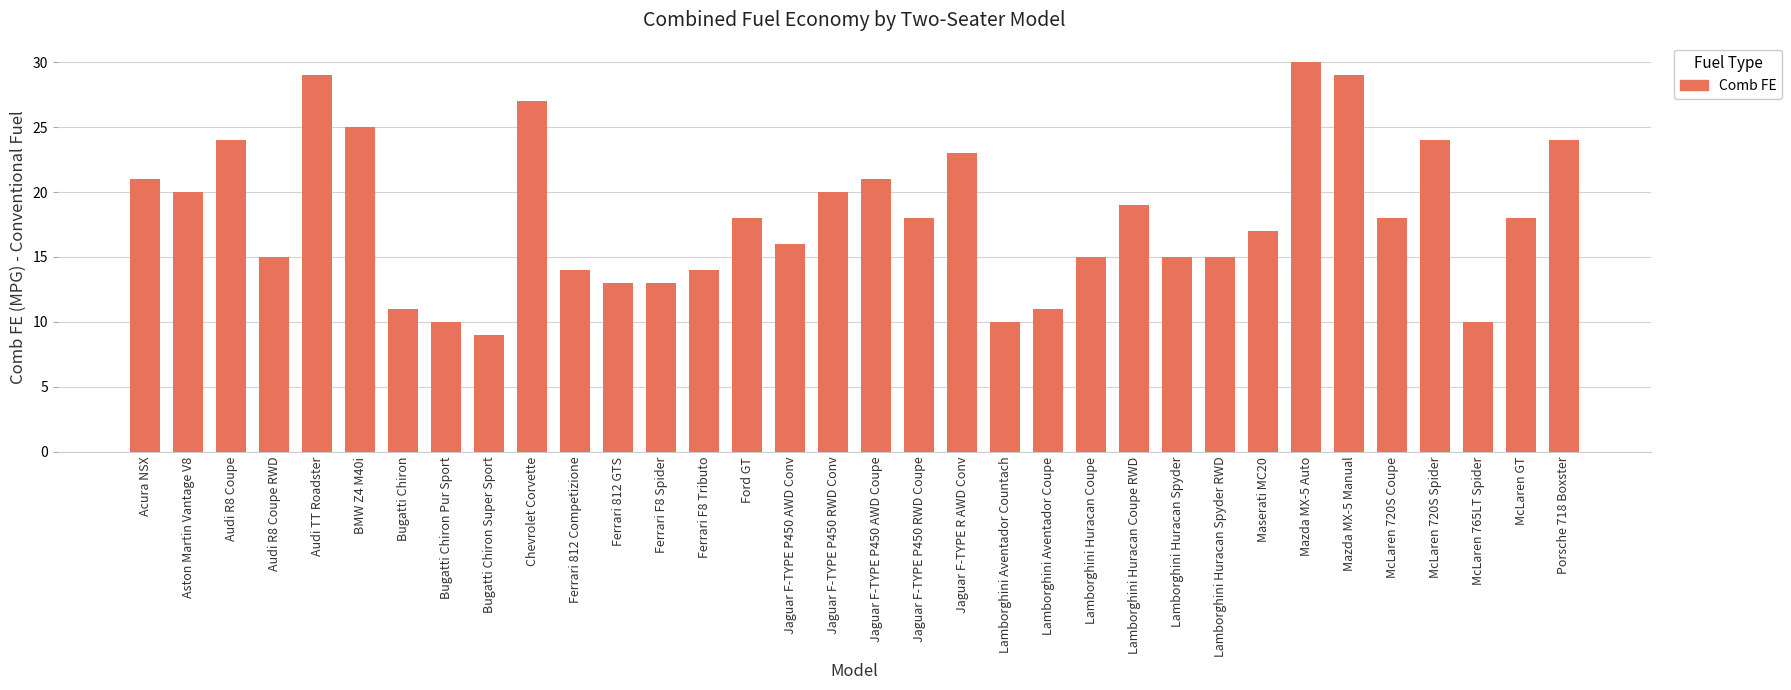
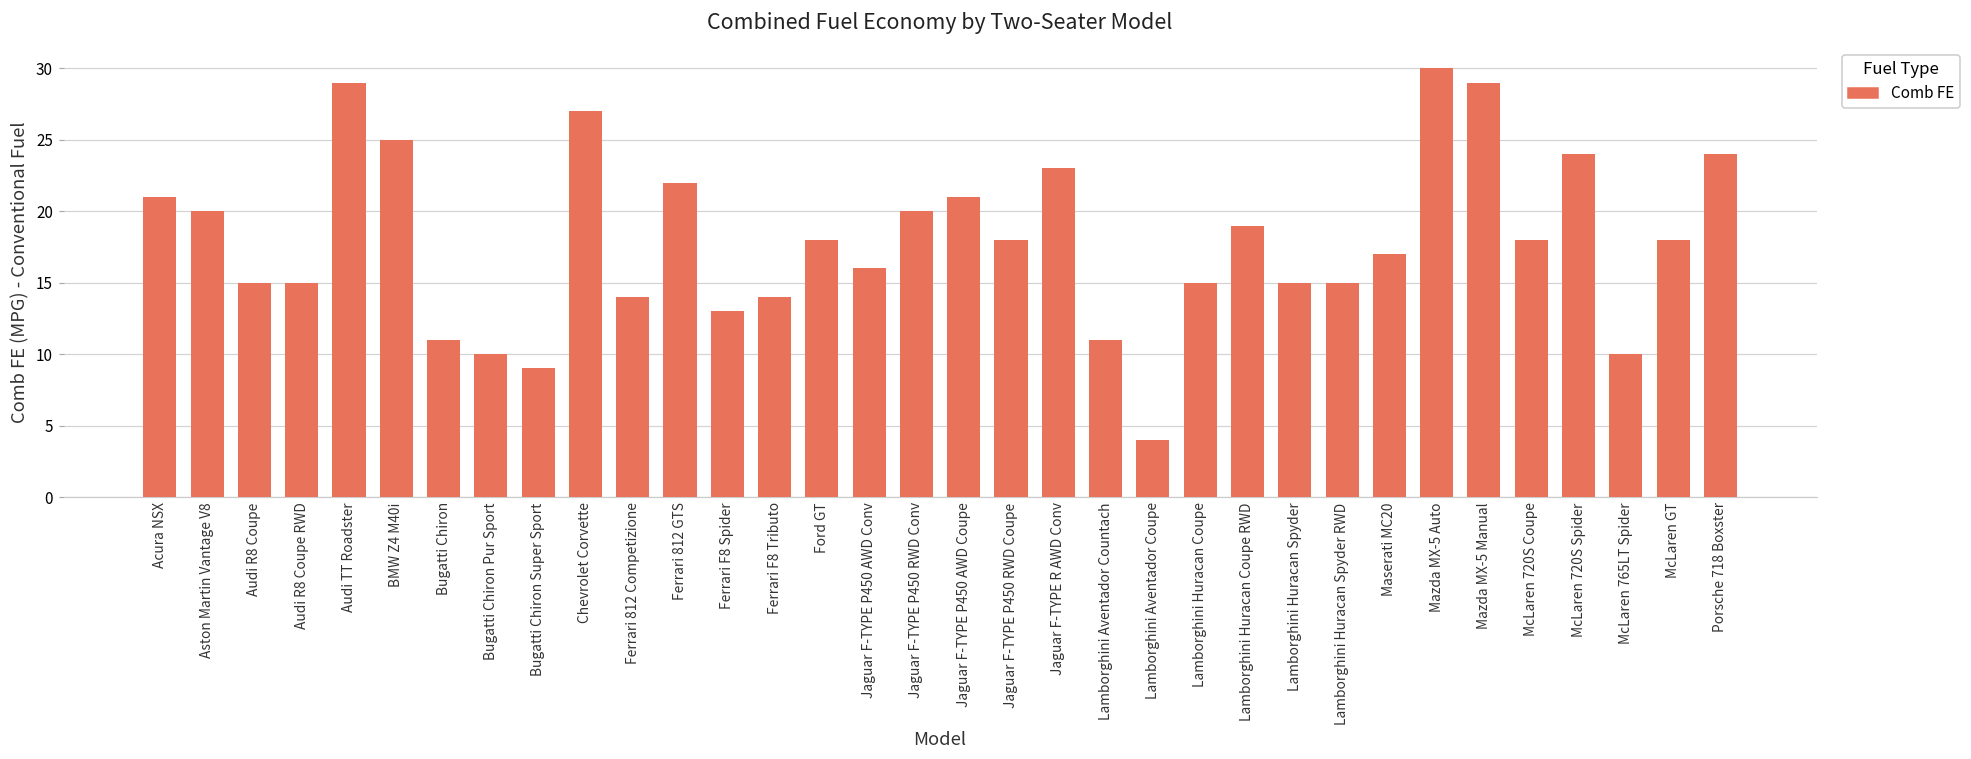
  {
    "Acura NSX": 21,
    "Aston Martin Vantage V8": 20,
-   "Audi R8 Coupe": 24,
+   "Audi R8 Coupe": 15,
    "Audi R8 Coupe RWD": 15,
    "Audi TT Roadster": 29,
    "BMW Z4 M40i": 25,
    "Bugatti Chiron": 11,
    "Bugatti Chiron Pur Sport": 10,
    "Bugatti Chiron Super Sport": 9,
    "Chevrolet Corvette": 27,
    "Ferrari 812 Competizione": 14,
-   "Ferrari 812 GTS": 13,
+   "Ferrari 812 GTS": 22,
    "Ferrari F8 Spider": 13,
    "Ferrari F8 Tributo": 14,
    "Ford GT": 18,
    "Jaguar F-TYPE P450 AWD Conv": 16,
    "Jaguar F-TYPE P450 RWD Conv": 20,
    "Jaguar F-TYPE P450 AWD Coupe": 21,
    "Jaguar F-TYPE P450 RWD Coupe": 18,
    "Jaguar F-TYPE R AWD Conv": 23,
-   "Lamborghini Aventador Countach": 10,
-   "Lamborghini Aventador Coupe": 11,
+   "Lamborghini Aventador Countach": 11,
+   "Lamborghini Aventador Coupe": 4,
    "Lamborghini Huracan Coupe": 15,
    "Lamborghini Huracan Coupe RWD": 19,
    "Lamborghini Huracan Spyder": 15,
    "Lamborghini Huracan Spyder RWD": 15,
    "Maserati MC20": 17,
    "Mazda MX-5 Auto": 30,
    "Mazda MX-5 Manual": 29,
    "McLaren 720S Coupe": 18,
    "McLaren 720S Spider": 24,
    "McLaren 765LT Spider": 10,
    "McLaren GT": 18,
    "Porsche 718 Boxster": 24
  }
